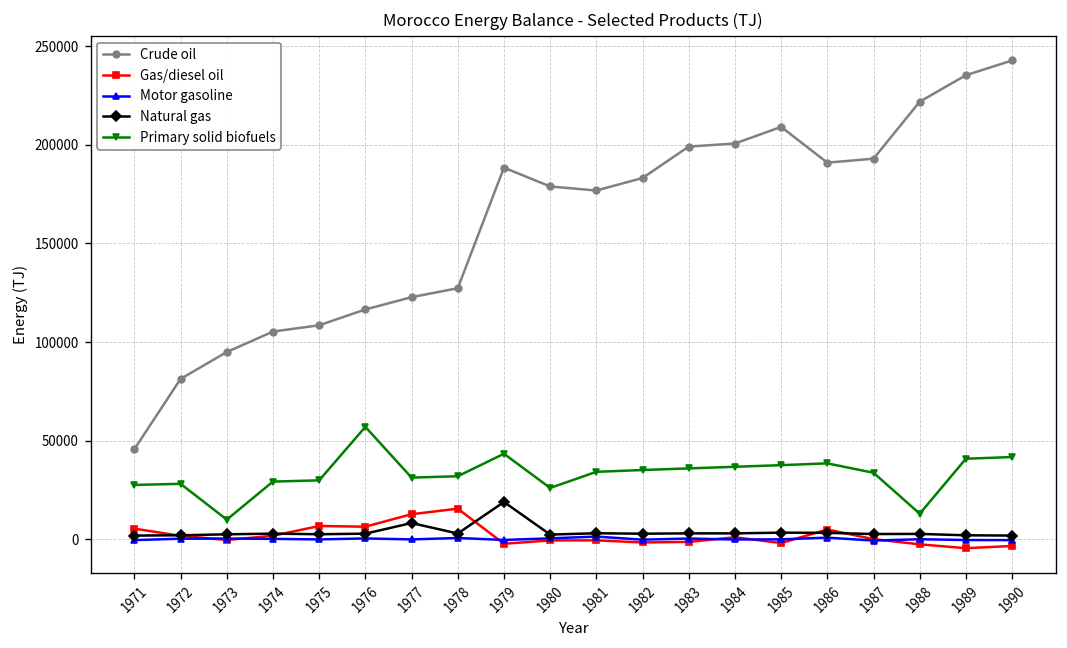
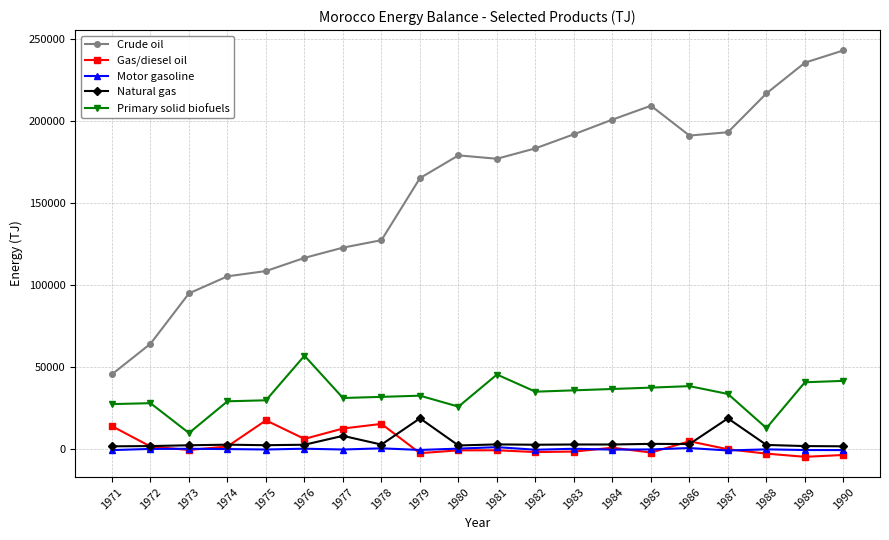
  {
    "Crude oil": {
      "1971": 46000,
-     "1972": 81000,
+     "1972": 64000,
      "1973": 95000,
      "1974": 105000,
      "1975": 109000,
      "1976": 117000,
      "1977": 123000,
      "1978": 127000,
-     "1979": 188000,
+     "1979": 165000,
      "1980": 179000,
      "1981": 177000,
      "1982": 183000,
-     "1983": 199000,
+     "1983": 192000,
      "1984": 201000,
      "1985": 209000,
      "1986": 191000,
      "1987": 193000,
-     "1988": 222000,
+     "1988": 217000,
      "1989": 235000,
      "1990": 243000
    },
    "Gas/diesel oil": {
-     "1971": 5000,
-     "1975": 7000,
+     "1971": 14000,
+     "1975": 18000,
      "1976": 6000,
      "1977": 13000,
      "1978": 15000,
      "1979": -2000,
      "1981": -1000,
      "1983": -1000,
      "1985": -2000,
      "1986": 5000,
      "1988": -3000,
      "1989": -5000,
      "1990": -3000
    },
    "Motor gasoline": {
      "1971": 0,
      "1974": 0,
      "1975": 0,
      "1976": 0,
      "1977": 0,
      "1978": 1000,
      "1979": 0,
      "1981": 1000,
      "1983": 0,
      "1985": 0,
      "1986": 1000,
      "1988": 0,
      "1989": 0,
      "1990": 0
    },
    "Natural gas": {
      "1971": 2000,
      "1973": 2000,
      "1975": 2000,
      "1976": 3000,
      "1977": 8000,
      "1978": 3000,
      "1979": 19000,
      "1980": 2000,
      "1981": 3000,
      "1982": 3000,
      "1983": 3000,
      "1984": 3000,
      "1985": 3000,
      "1986": 3000,
-     "1987": 3000,
+     "1987": 19000,
      "1988": 3000,
      "1989": 2000,
      "1990": 2000
    },
    "Primary solid biofuels": {
      "1971": 28000,
      "1972": 28000,
      "1973": 10000,
      "1974": 29000,
      "1975": 30000,
      "1976": 57000,
      "1977": 31000,
      "1978": 32000,
-     "1979": 43000,
+     "1979": 33000,
      "1980": 26000,
-     "1981": 34000,
+     "1981": 46000,
      "1982": 35000,
      "1983": 36000,
      "1984": 37000,
      "1985": 38000,
      "1986": 38000,
      "1987": 34000,
      "1988": 13000,
      "1989": 41000,
      "1990": 42000
    }
  }
